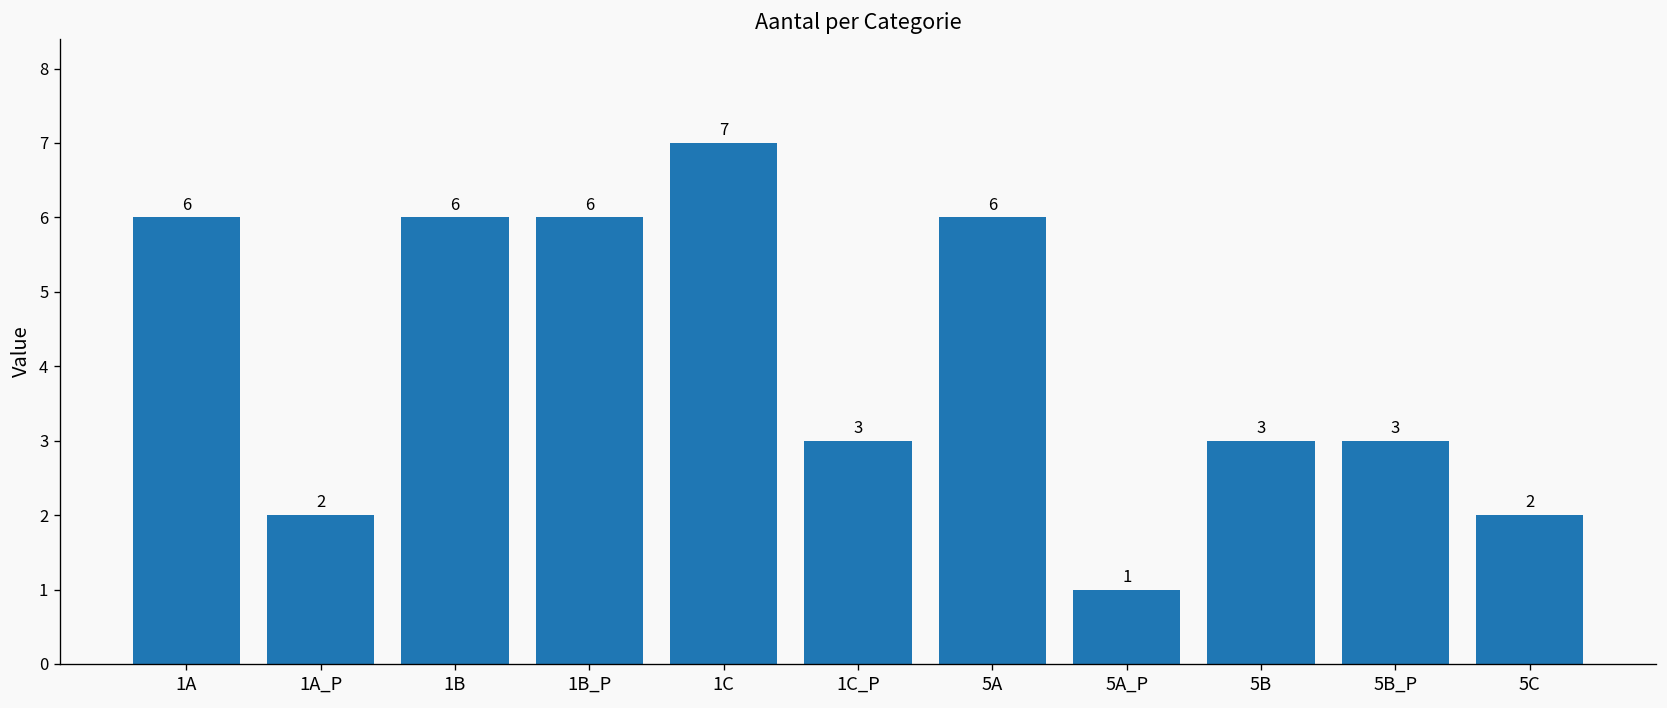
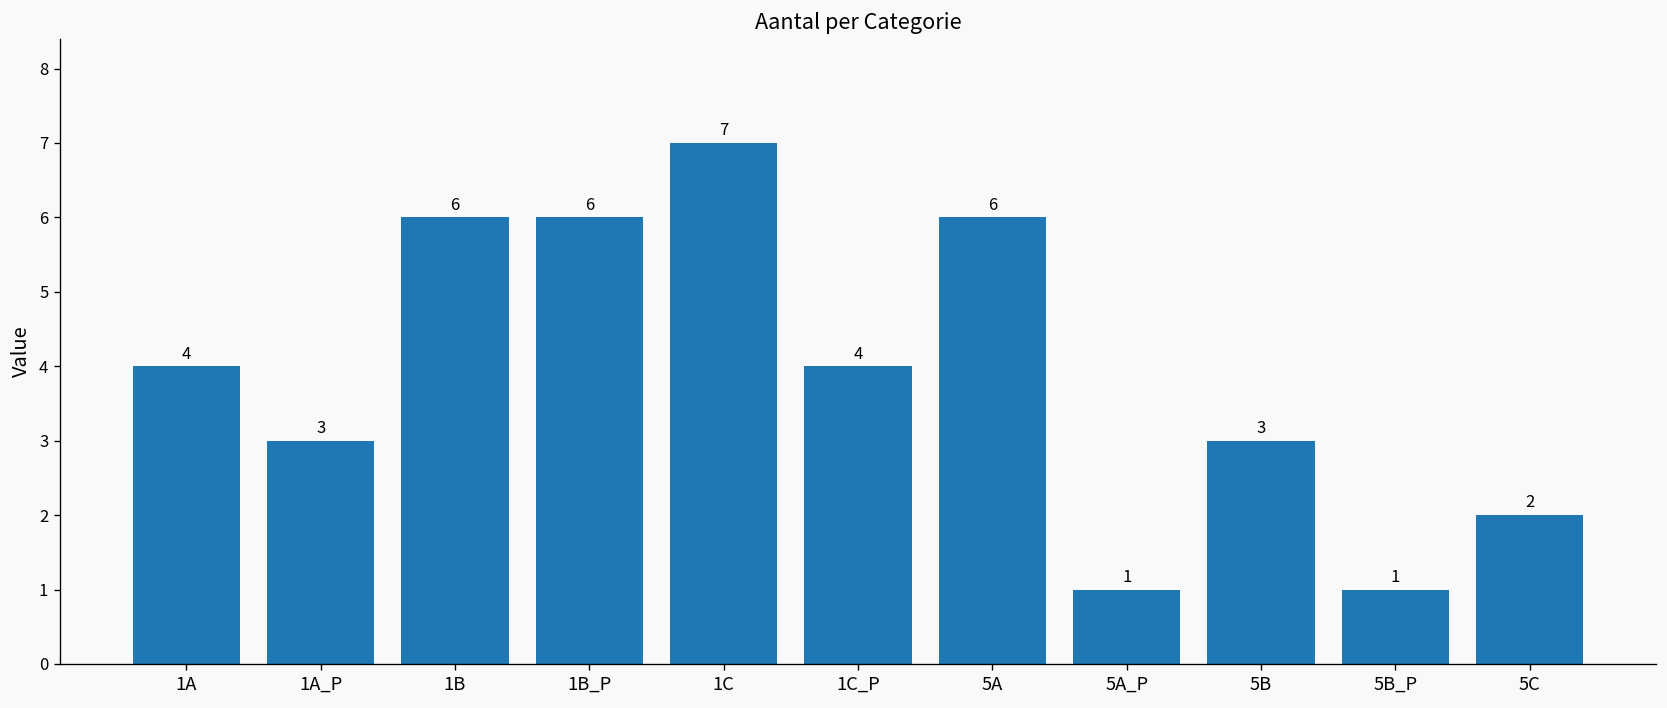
  {
-   "1A": 6,
-   "1A_P": 2,
+   "1A": 4,
+   "1A_P": 3,
    "1B": 6,
    "1B_P": 6,
    "1C": 7,
-   "1C_P": 3,
+   "1C_P": 4,
    "5A": 6,
    "5A_P": 1,
    "5B": 3,
-   "5B_P": 3,
+   "5B_P": 1,
    "5C": 2
  }
